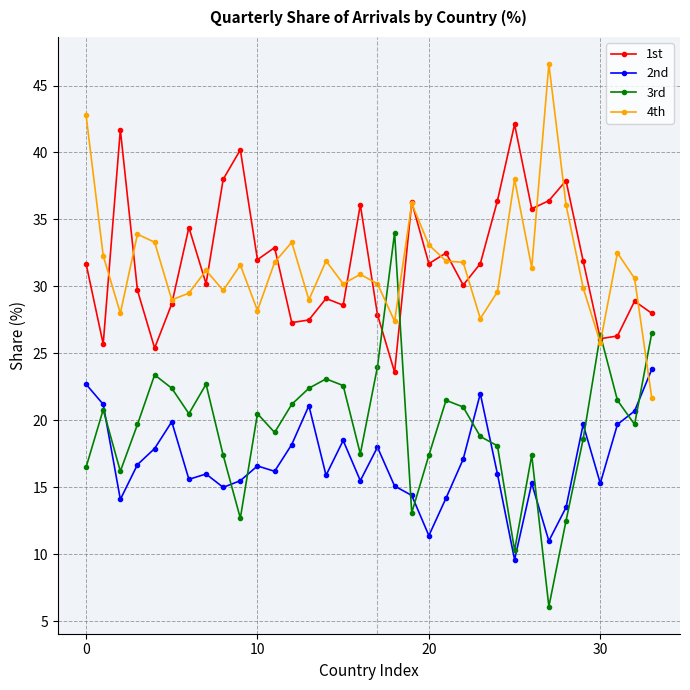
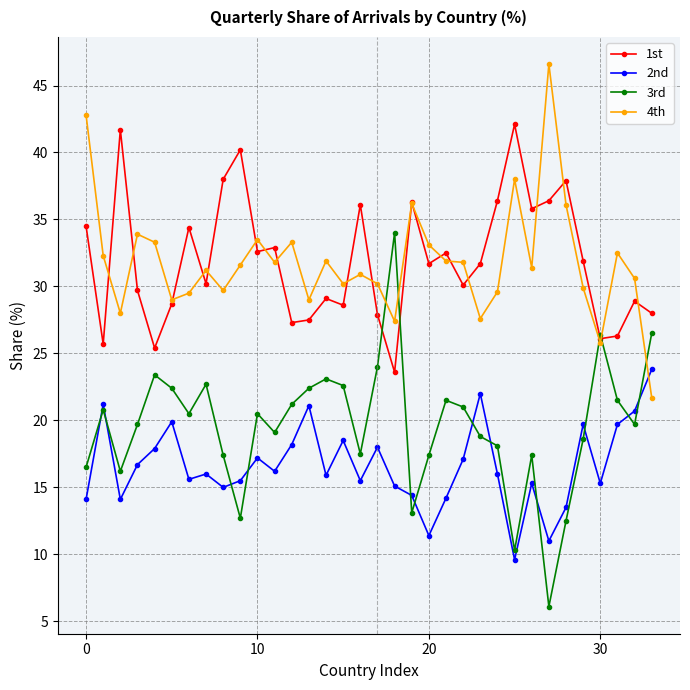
  {
    "1st": {
-     "0": 31.7,
-     "10": 32.0,
+     "0": 34.5,
+     "10": 32.6,
      "20": 31.7,
      "30": 26.1
    },
    "2nd": {
-     "0": 22.7,
-     "10": 16.6,
+     "0": 14.1,
+     "10": 17.2,
      "20": 11.4,
      "30": 15.3
    },
    "3rd": {
      "0": 16.5,
      "10": 20.5,
      "20": 17.4,
      "30": 26.4
    },
    "4th": {
      "0": 42.8,
-     "10": 28.2,
+     "10": 33.5,
      "20": 33.1,
      "30": 25.8
    }
  }
